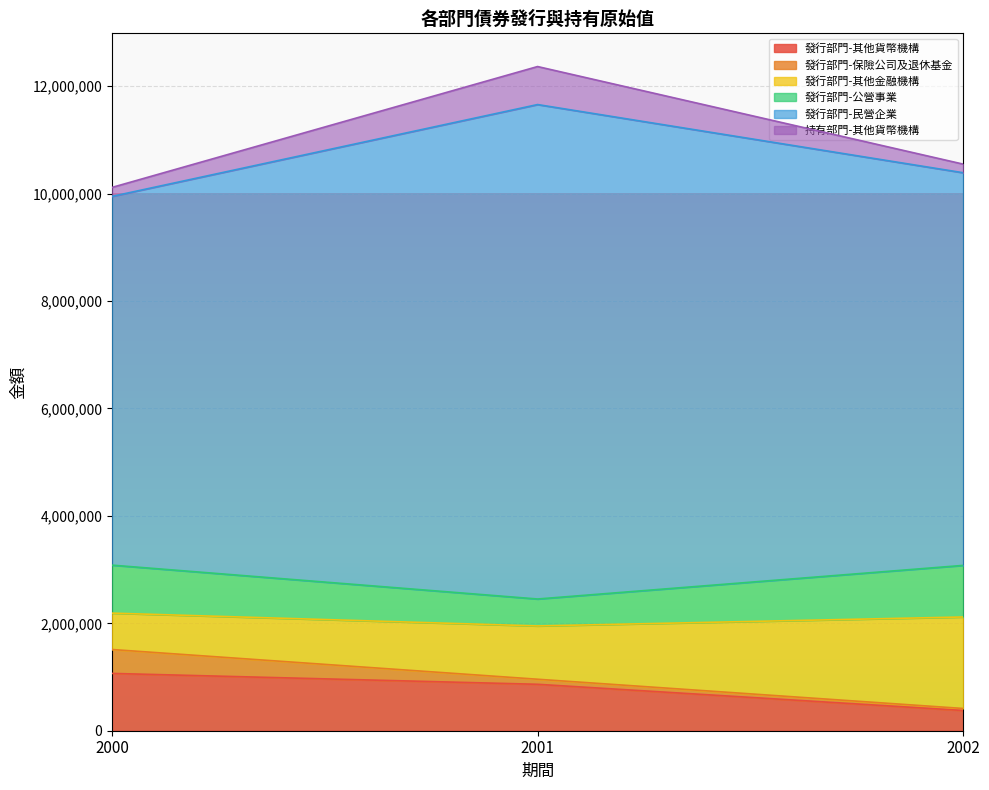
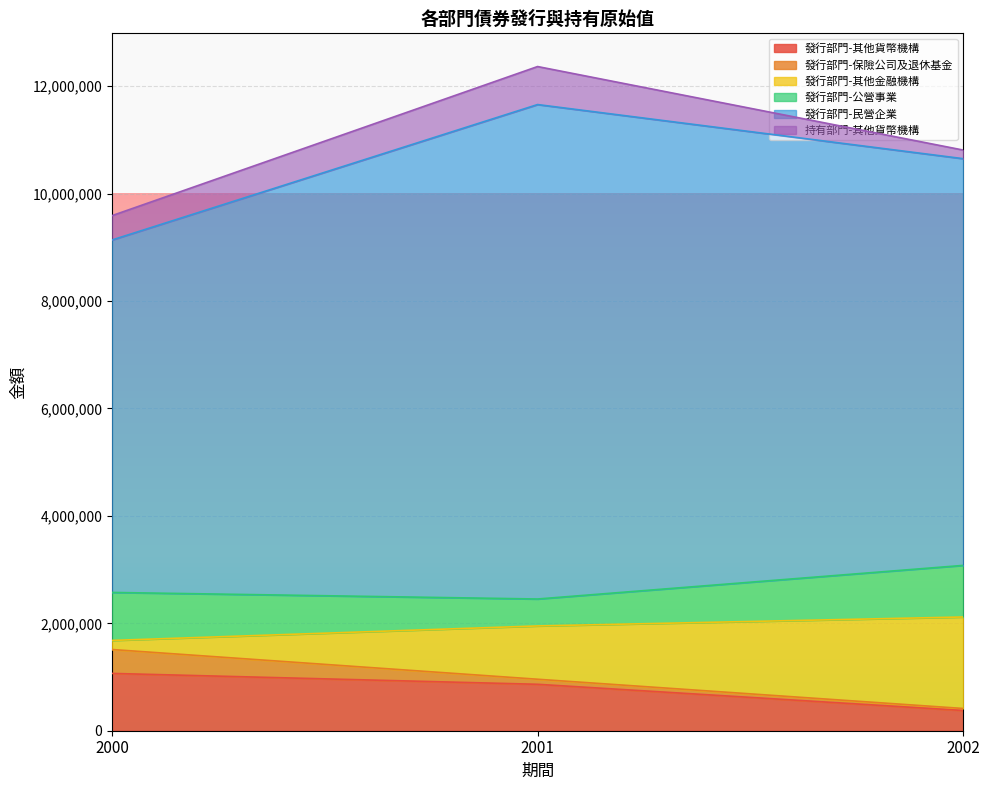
  {
    "發行部門-其他金融機構": {
-     "2000": "700,000",
+     "2000": "200,000",
      "2001": "1,000,000",
      "2002": "1,700,000"
    },
    "發行部門-公營事業": {
      "2000": "900,000",
      "2001": "500,000",
      "2002": "1,000,000"
    },
    "發行部門-民營企業": {
-     "2000": "6,900,000",
+     "2000": "6,600,000",
      "2001": "9,200,000",
-     "2002": "7,300,000"
+     "2002": "7,600,000"
    },
    "持有部門-其他貨幣機構": {
-     "2000": "200,000",
+     "2000": "500,000",
      "2001": "700,000",
      "2002": "200,000"
    }
  }
